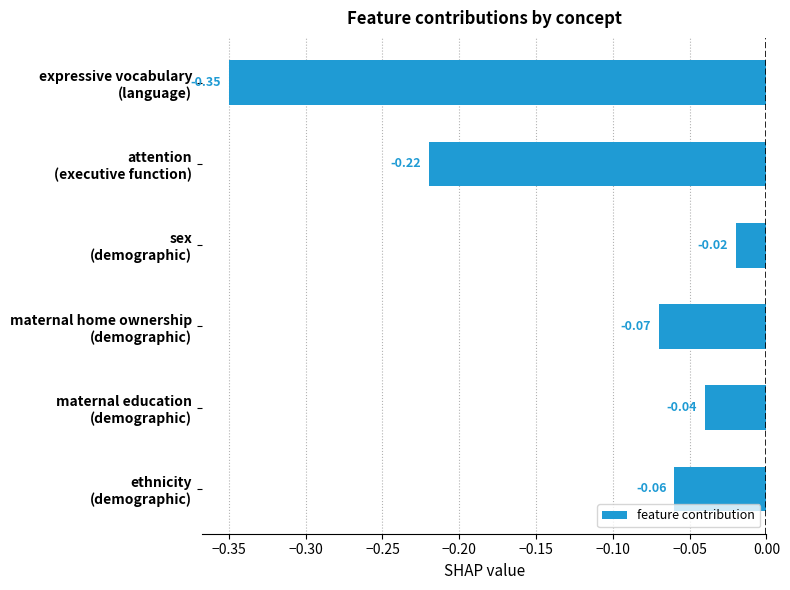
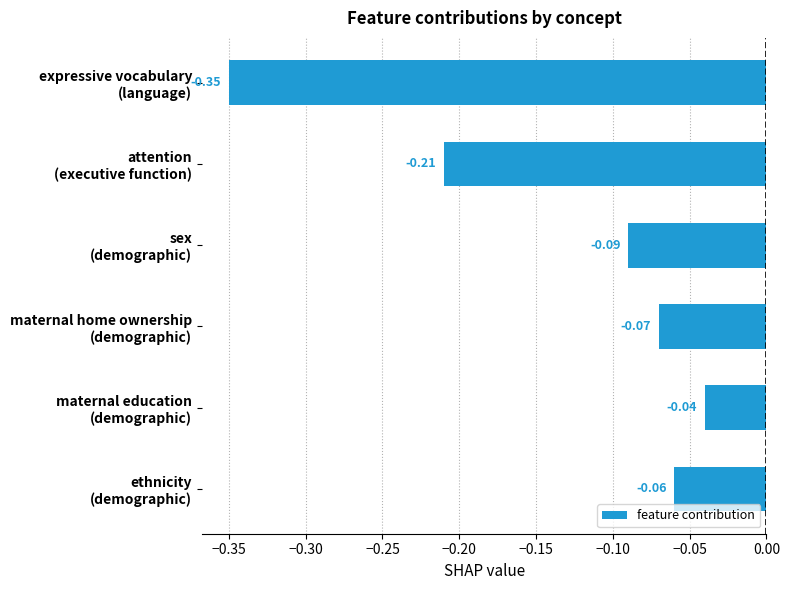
  {
    "expressive vocabulary (language)": -0.35,
-   "attention (executive function)": -0.22,
-   "sex (demographic)": -0.02,
+   "attention (executive function)": -0.21,
+   "sex (demographic)": -0.09,
    "maternal home ownership (demographic)": -0.07,
    "maternal education (demographic)": -0.04,
    "ethnicity (demographic)": -0.06
  }
